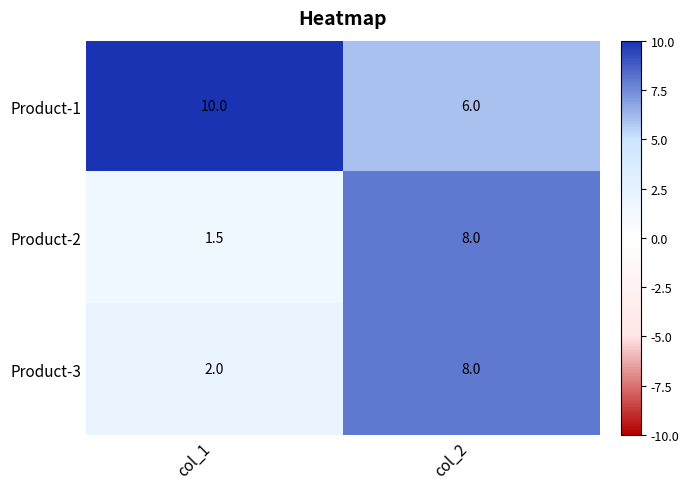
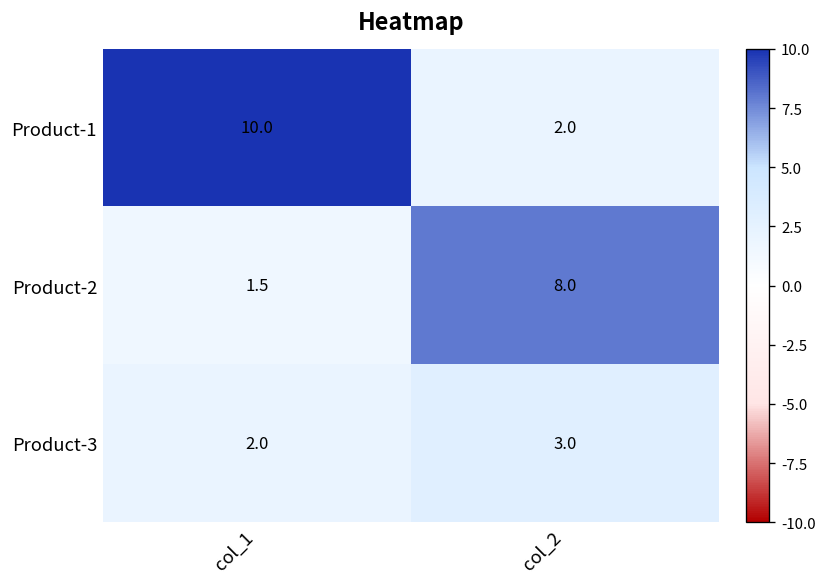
  {
    "Product-1": {
      "col_1": 10.0,
-     "col_2": 6.0
+     "col_2": 2.0
    },
    "Product-2": {
      "col_1": 1.5,
      "col_2": 8.0
    },
    "Product-3": {
      "col_1": 2.0,
-     "col_2": 8.0
+     "col_2": 3.0
    }
  }
